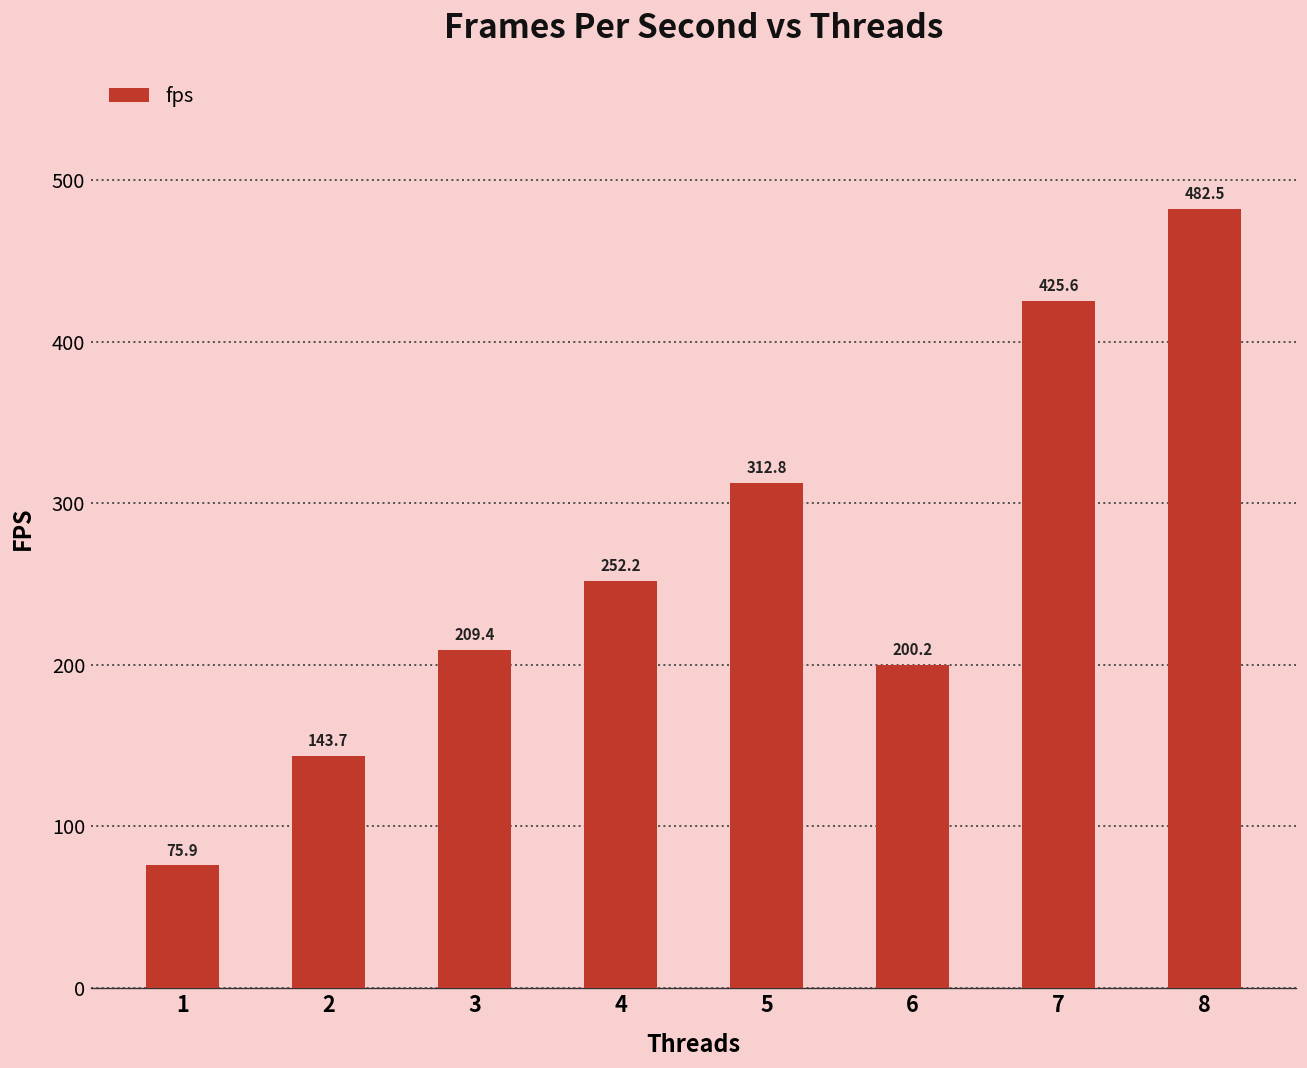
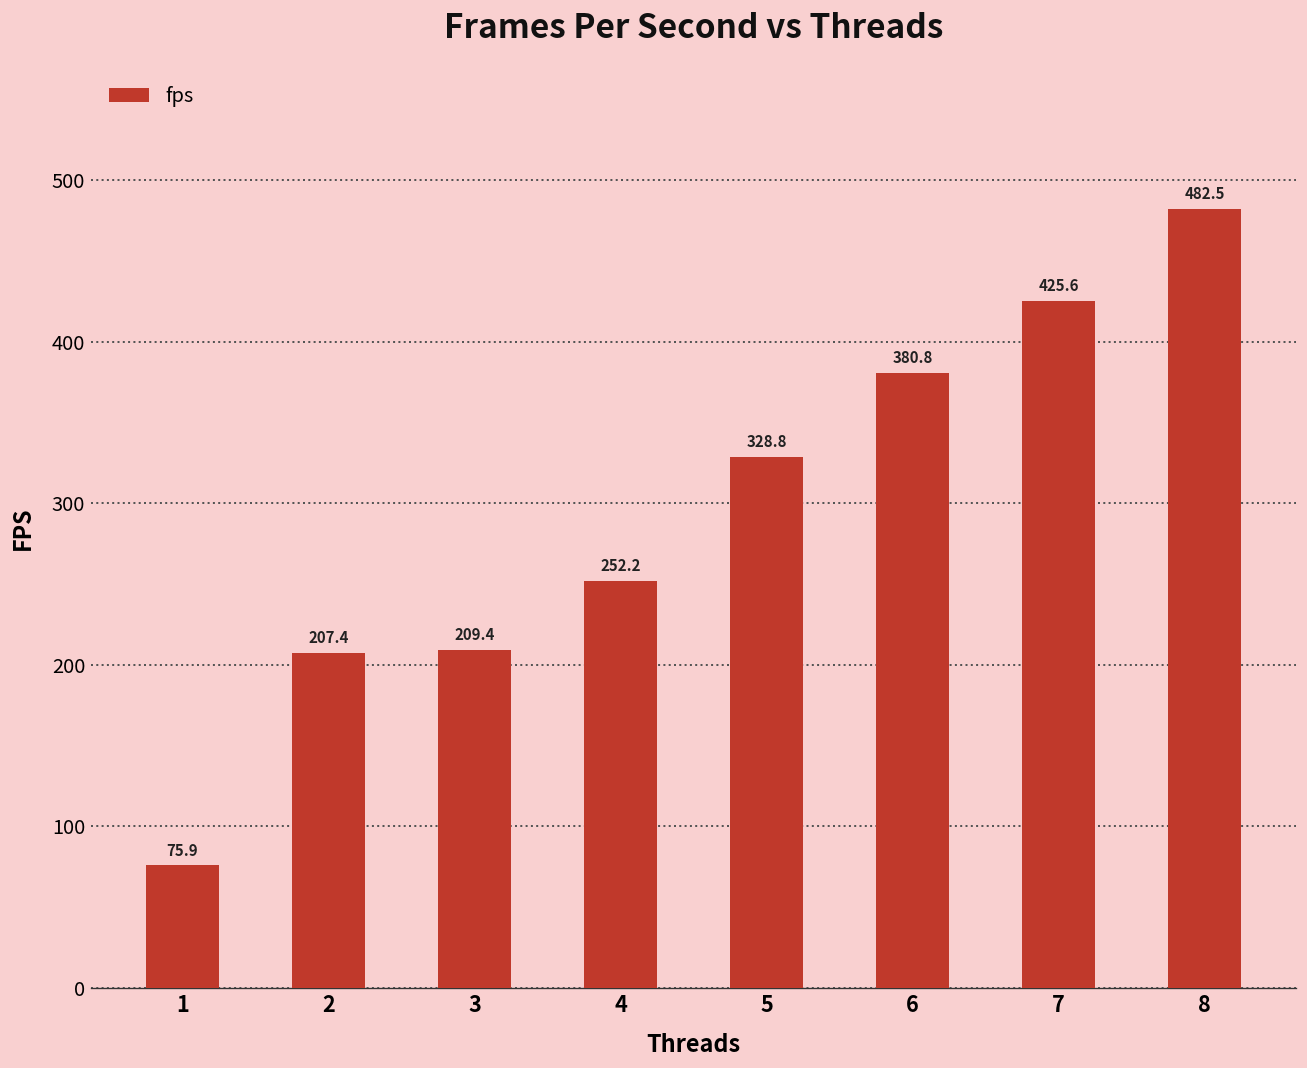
  {
    "1": 75.9,
-   "2": 143.7,
+   "2": 207.4,
    "3": 209.4,
    "4": 252.2,
-   "5": 312.8,
-   "6": 200.2,
+   "5": 328.8,
+   "6": 380.8,
    "7": 425.6,
    "8": 482.5
  }
